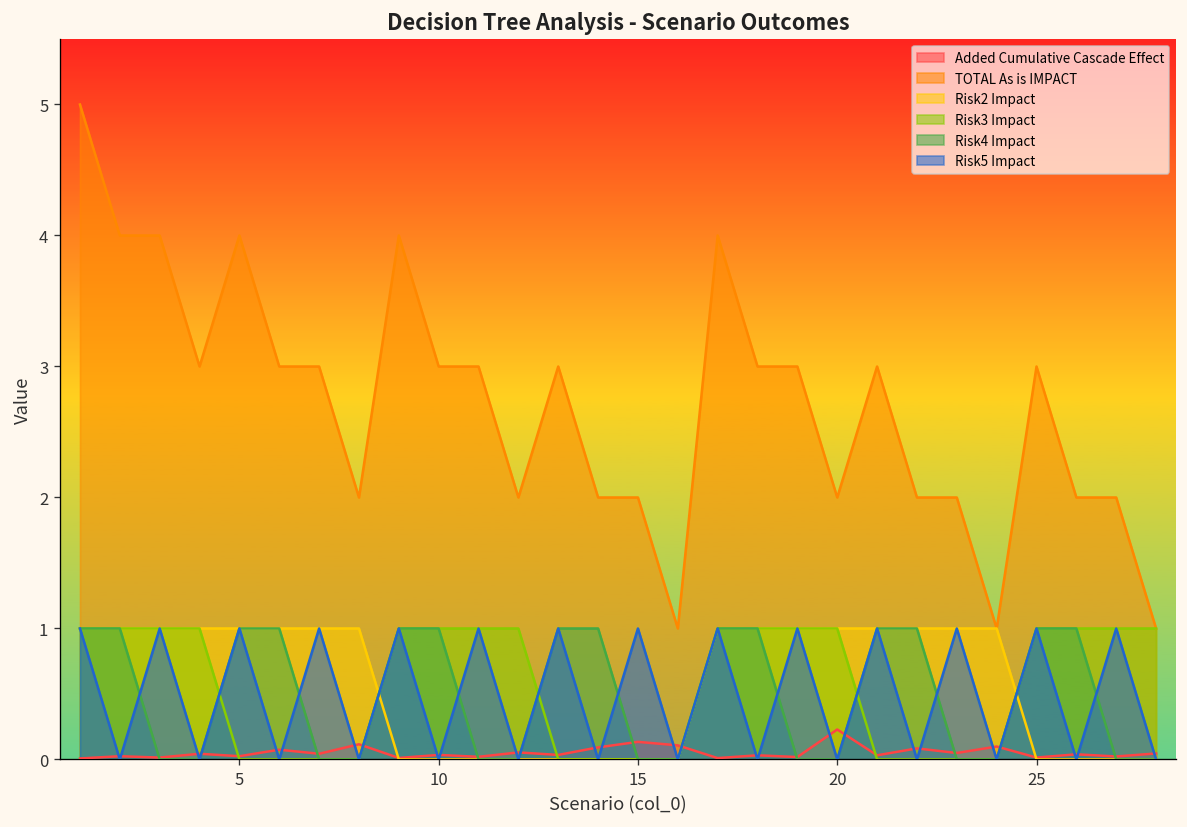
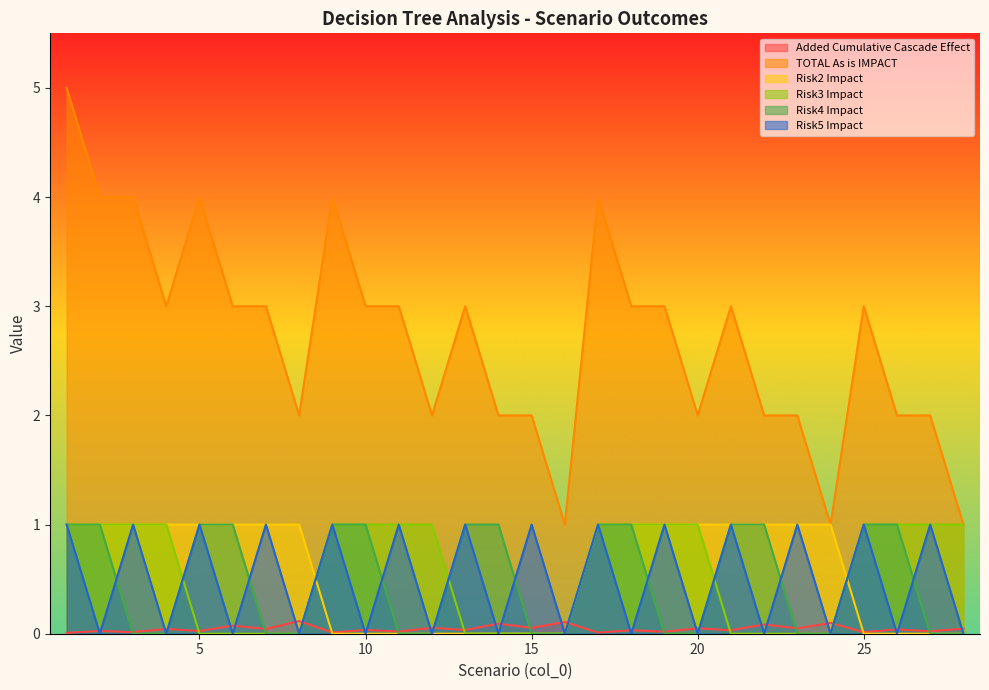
  {
    "Added Cumulative Cascade Effect": {
      "5": 0.02,
      "10": 0.03,
-     "15": 0.13,
-     "20": 0.23
+     "15": 0.05,
+     "20": 0.05
    },
    "Risk3 Impact": {
      "5": 0.00
    },
    "Risk5 Impact": {
      "15": 1.00
    }
  }
